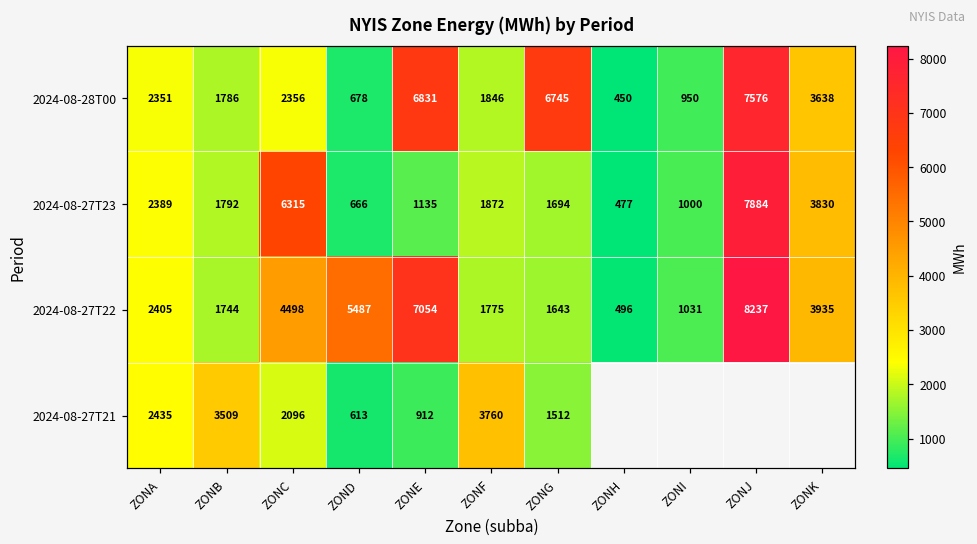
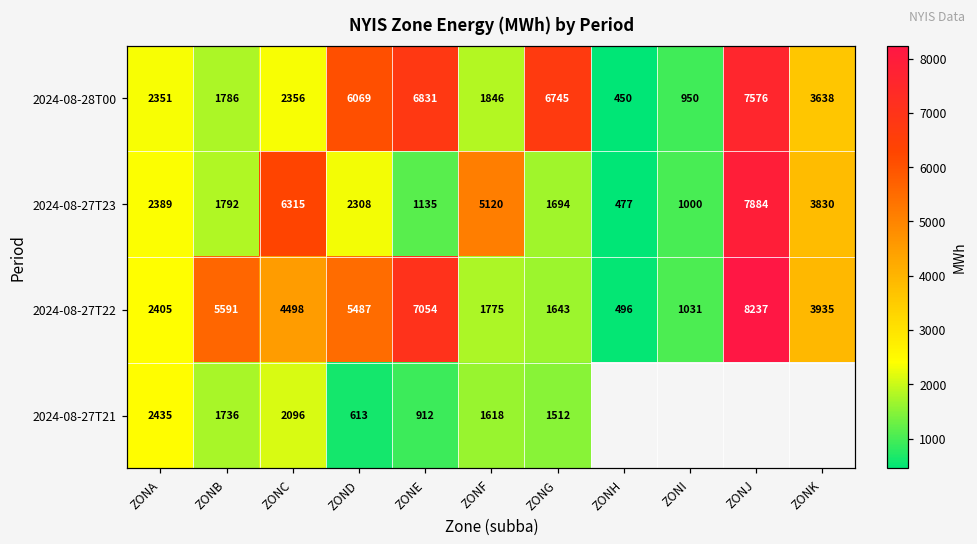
  {
    "2024-08-28T00": {
      "ZONA": 2351,
      "ZONB": 1786,
      "ZONC": 2356,
-     "ZOND": 678,
+     "ZOND": 6069,
      "ZONE": 6831,
      "ZONF": 1846,
      "ZONG": 6745,
      "ZONH": 450,
      "ZONI": 950,
      "ZONJ": 7576,
      "ZONK": 3638
    },
    "2024-08-27T23": {
      "ZONA": 2389,
      "ZONB": 1792,
      "ZONC": 6315,
-     "ZOND": 666,
+     "ZOND": 2308,
      "ZONE": 1135,
-     "ZONF": 1872,
+     "ZONF": 5120,
      "ZONG": 1694,
      "ZONH": 477,
      "ZONI": 1000,
      "ZONJ": 7884,
      "ZONK": 3830
    },
    "2024-08-27T22": {
      "ZONA": 2405,
-     "ZONB": 1744,
+     "ZONB": 5591,
      "ZONC": 4498,
      "ZOND": 5487,
      "ZONE": 7054,
      "ZONF": 1775,
      "ZONG": 1643,
      "ZONH": 496,
      "ZONI": 1031,
      "ZONJ": 8237,
      "ZONK": 3935
    },
    "2024-08-27T21": {
      "ZONA": 2435,
-     "ZONB": 3509,
+     "ZONB": 1736,
      "ZONC": 2096,
      "ZOND": 613,
      "ZONE": 912,
-     "ZONF": 3760,
+     "ZONF": 1618,
      "ZONG": 1512
    }
  }
